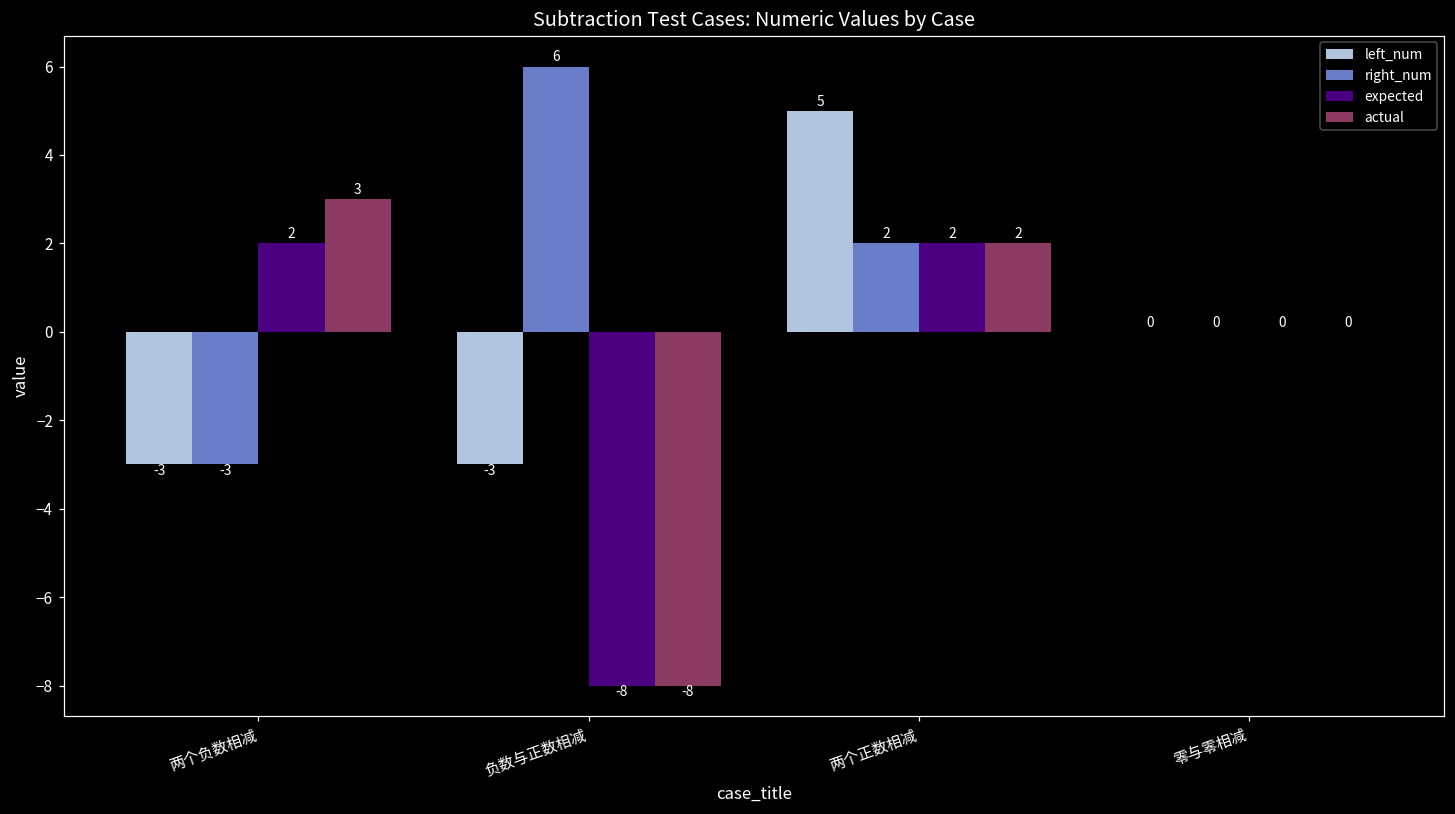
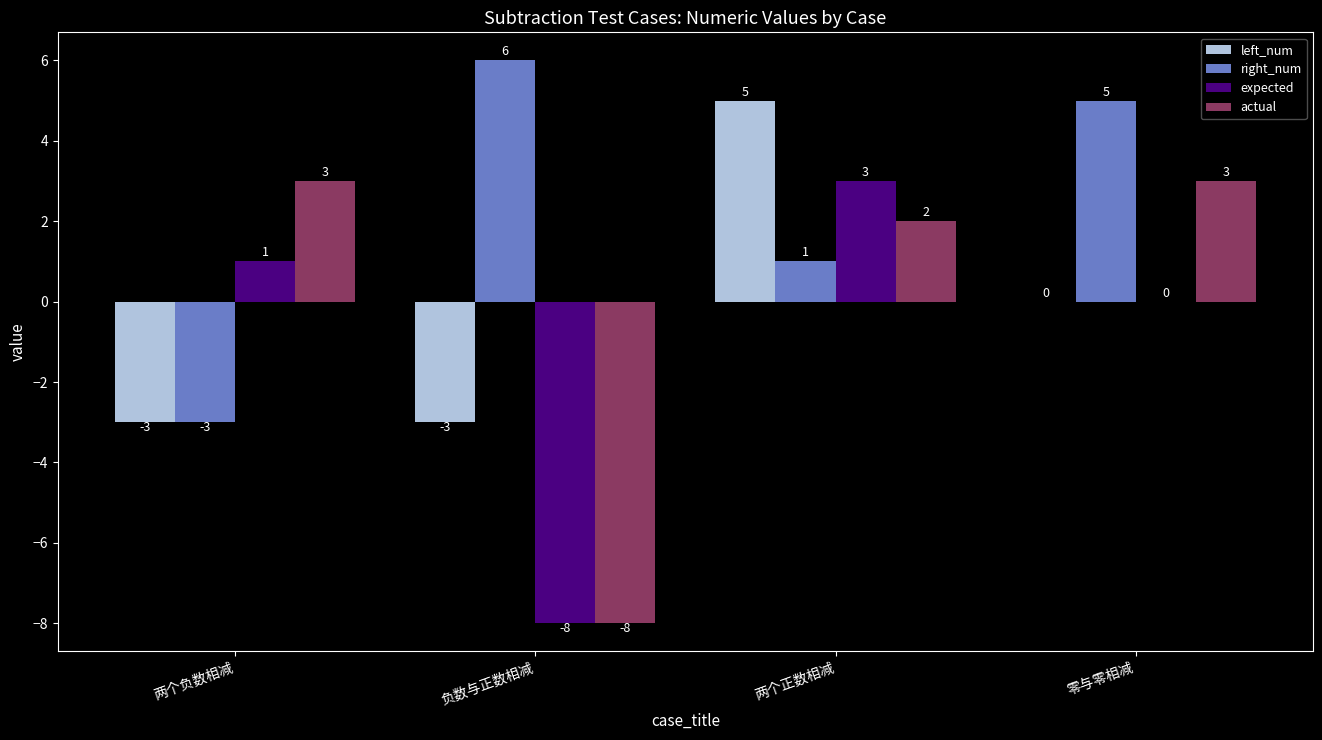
  {
    "left_num": {
      "两个负数相减": -3,
      "负数与正数相减": -3,
      "两个正数相减": 5,
      "零与零相减": 0
    },
    "right_num": {
      "两个负数相减": -3,
      "负数与正数相减": 6,
-     "两个正数相减": 2,
-     "零与零相减": 0
+     "两个正数相减": 1,
+     "零与零相减": 5
    },
    "expected": {
-     "两个负数相减": 2,
+     "两个负数相减": 1,
      "负数与正数相减": -8,
-     "两个正数相减": 2,
+     "两个正数相减": 3,
      "零与零相减": 0
    },
    "actual": {
      "两个负数相减": 3,
      "负数与正数相减": -8,
      "两个正数相减": 2,
-     "零与零相减": 0
+     "零与零相减": 3
    }
  }
